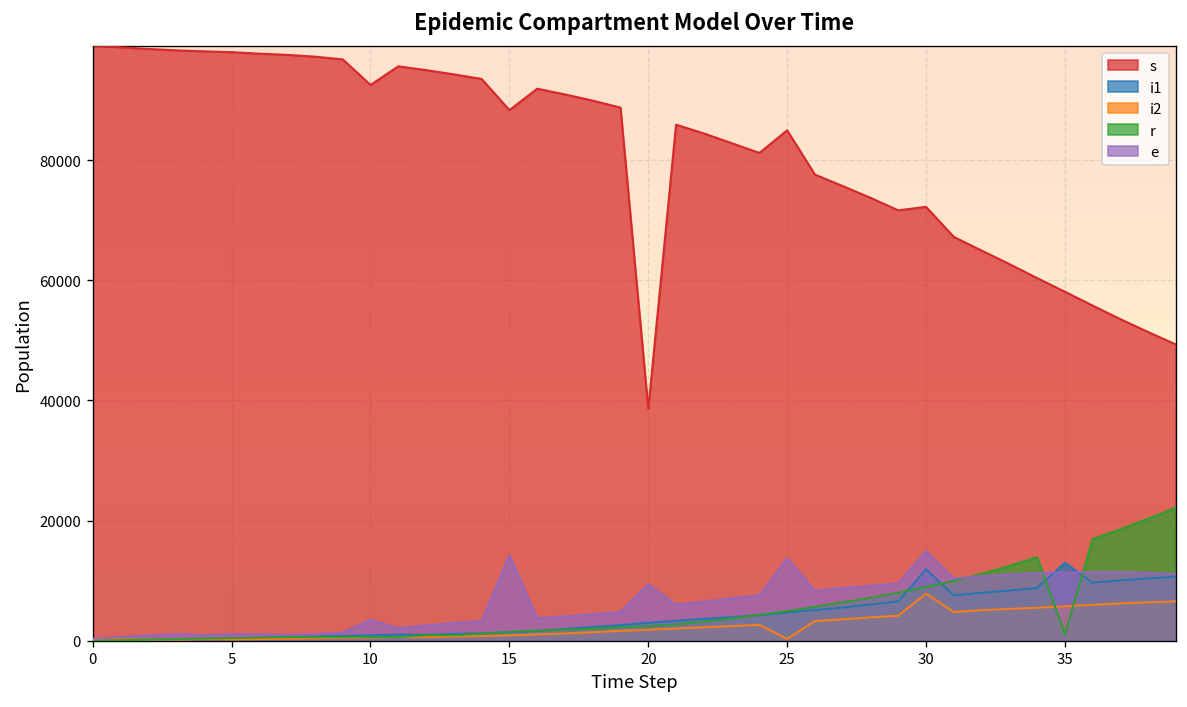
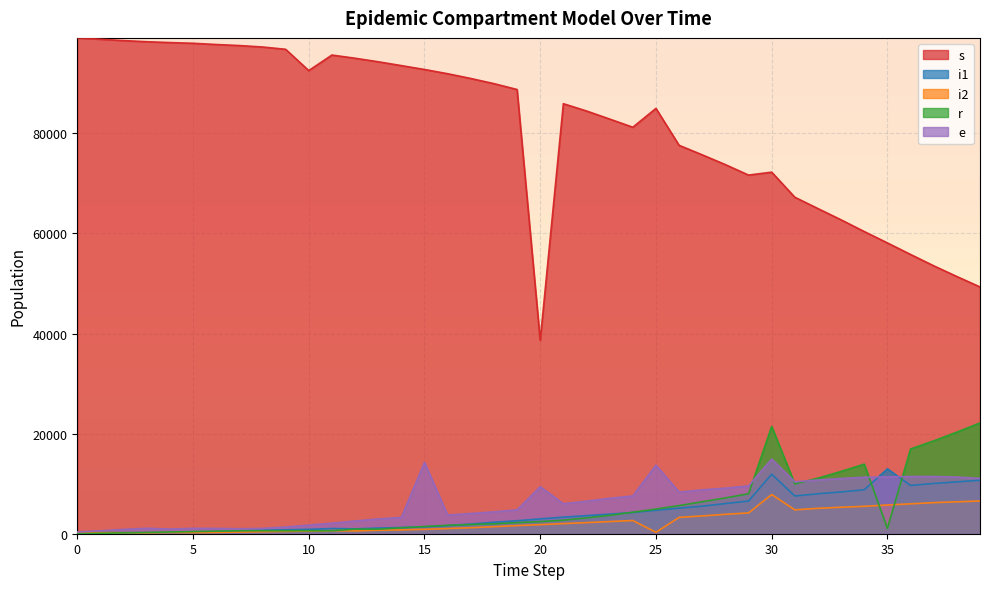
  {
    "s": {
      "0": 99000,
      "5": 98000,
      "10": 93000,
-     "15": 88000,
+     "15": 93000,
      "20": 39000,
      "25": 85000,
      "30": 72000,
      "35": 58000
    },
    "i1": {
      "20": 3000,
      "30": 12000,
      "35": 13000
    },
    "i2": {
      "20": 2000,
      "25": 0,
      "30": 8000,
      "35": 6000
    },
    "r": {
      "20": 2000,
-     "30": 9000,
+     "30": 21000,
      "35": 1000
    },
    "e": {
      "5": 1000,
-     "10": 3000,
+     "10": 2000,
      "15": 14000,
      "20": 9000,
      "25": 14000,
      "30": 15000,
      "35": 11000
    }
  }
